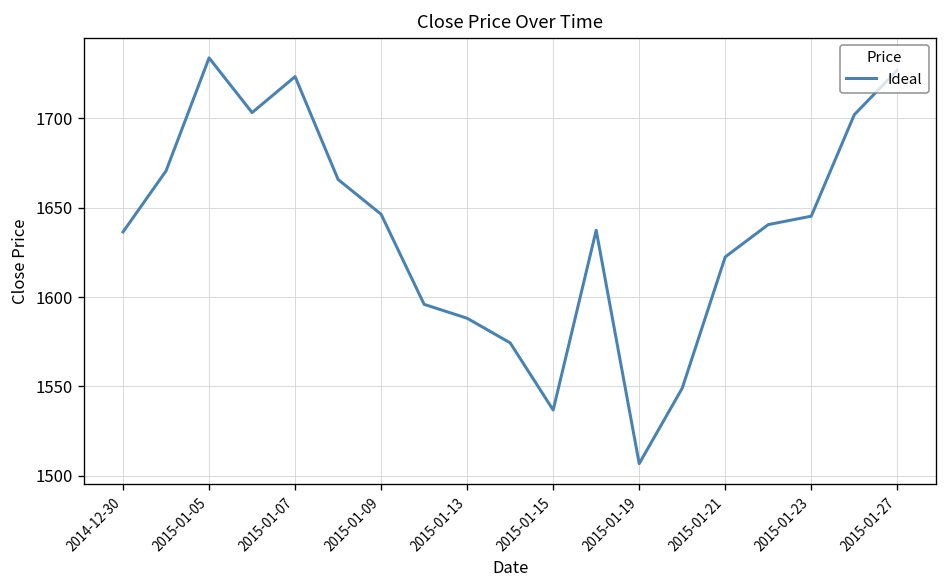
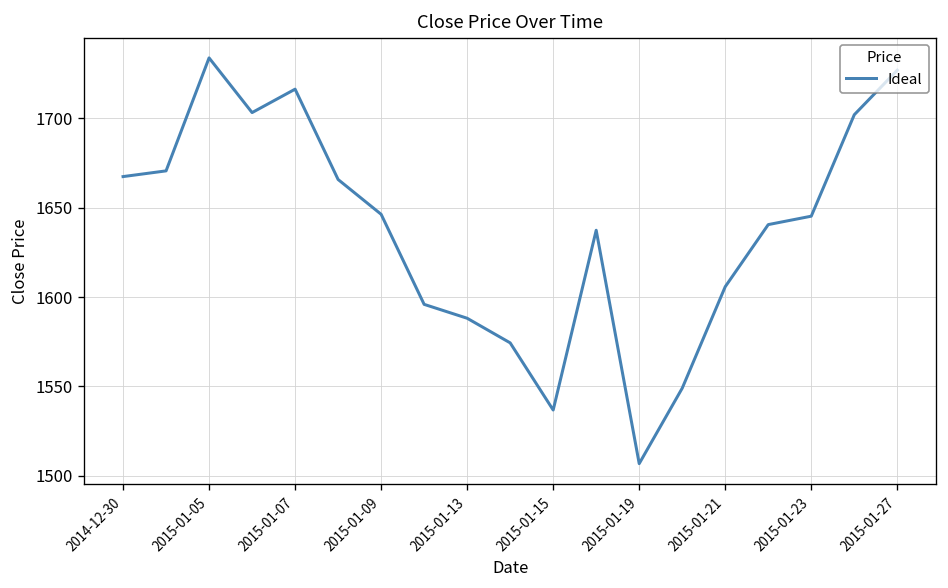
  {
-   "2014-12-30": 1636,
+   "2014-12-30": 1667,
    "2015-01-05": 1734,
-   "2015-01-07": 1723,
+   "2015-01-07": 1716,
    "2015-01-09": 1646,
    "2015-01-13": 1588,
    "2015-01-15": 1537,
    "2015-01-19": 1507,
-   "2015-01-21": 1622,
+   "2015-01-21": 1606,
    "2015-01-23": 1645
  }
